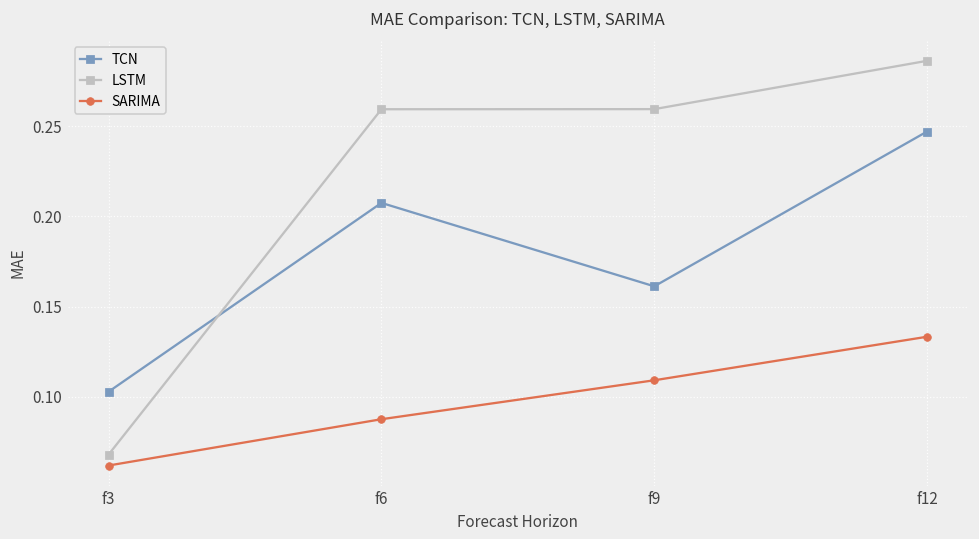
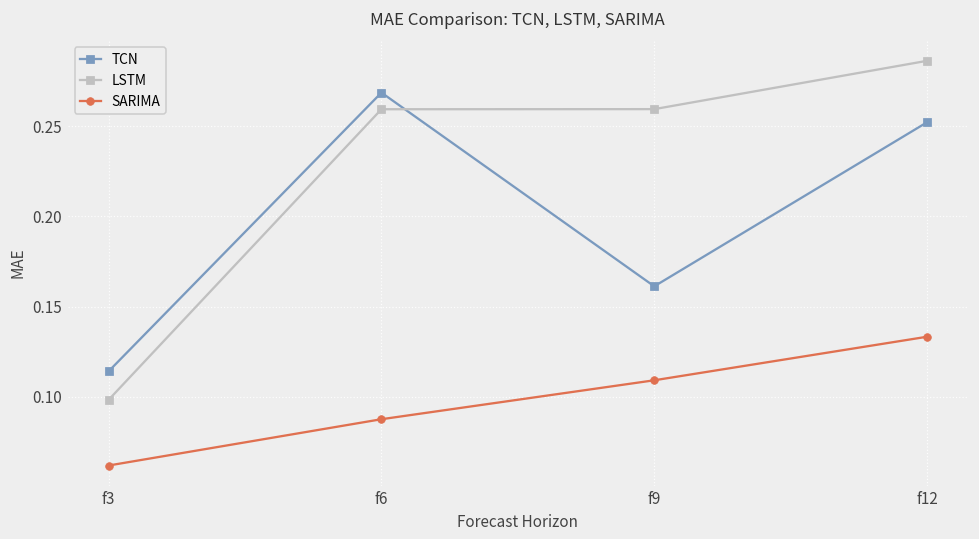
  {
    "TCN": {
-     "f3": 0.103,
-     "f6": 0.207,
+     "f3": 0.114,
+     "f6": 0.269,
      "f9": 0.161,
-     "f12": 0.247
+     "f12": 0.252
    },
    "LSTM": {
-     "f3": 0.068,
+     "f3": 0.098,
      "f6": 0.259,
      "f9": 0.260,
      "f12": 0.286
    },
    "SARIMA": {
      "f3": 0.062,
      "f6": 0.087,
      "f9": 0.109,
      "f12": 0.133
    }
  }
